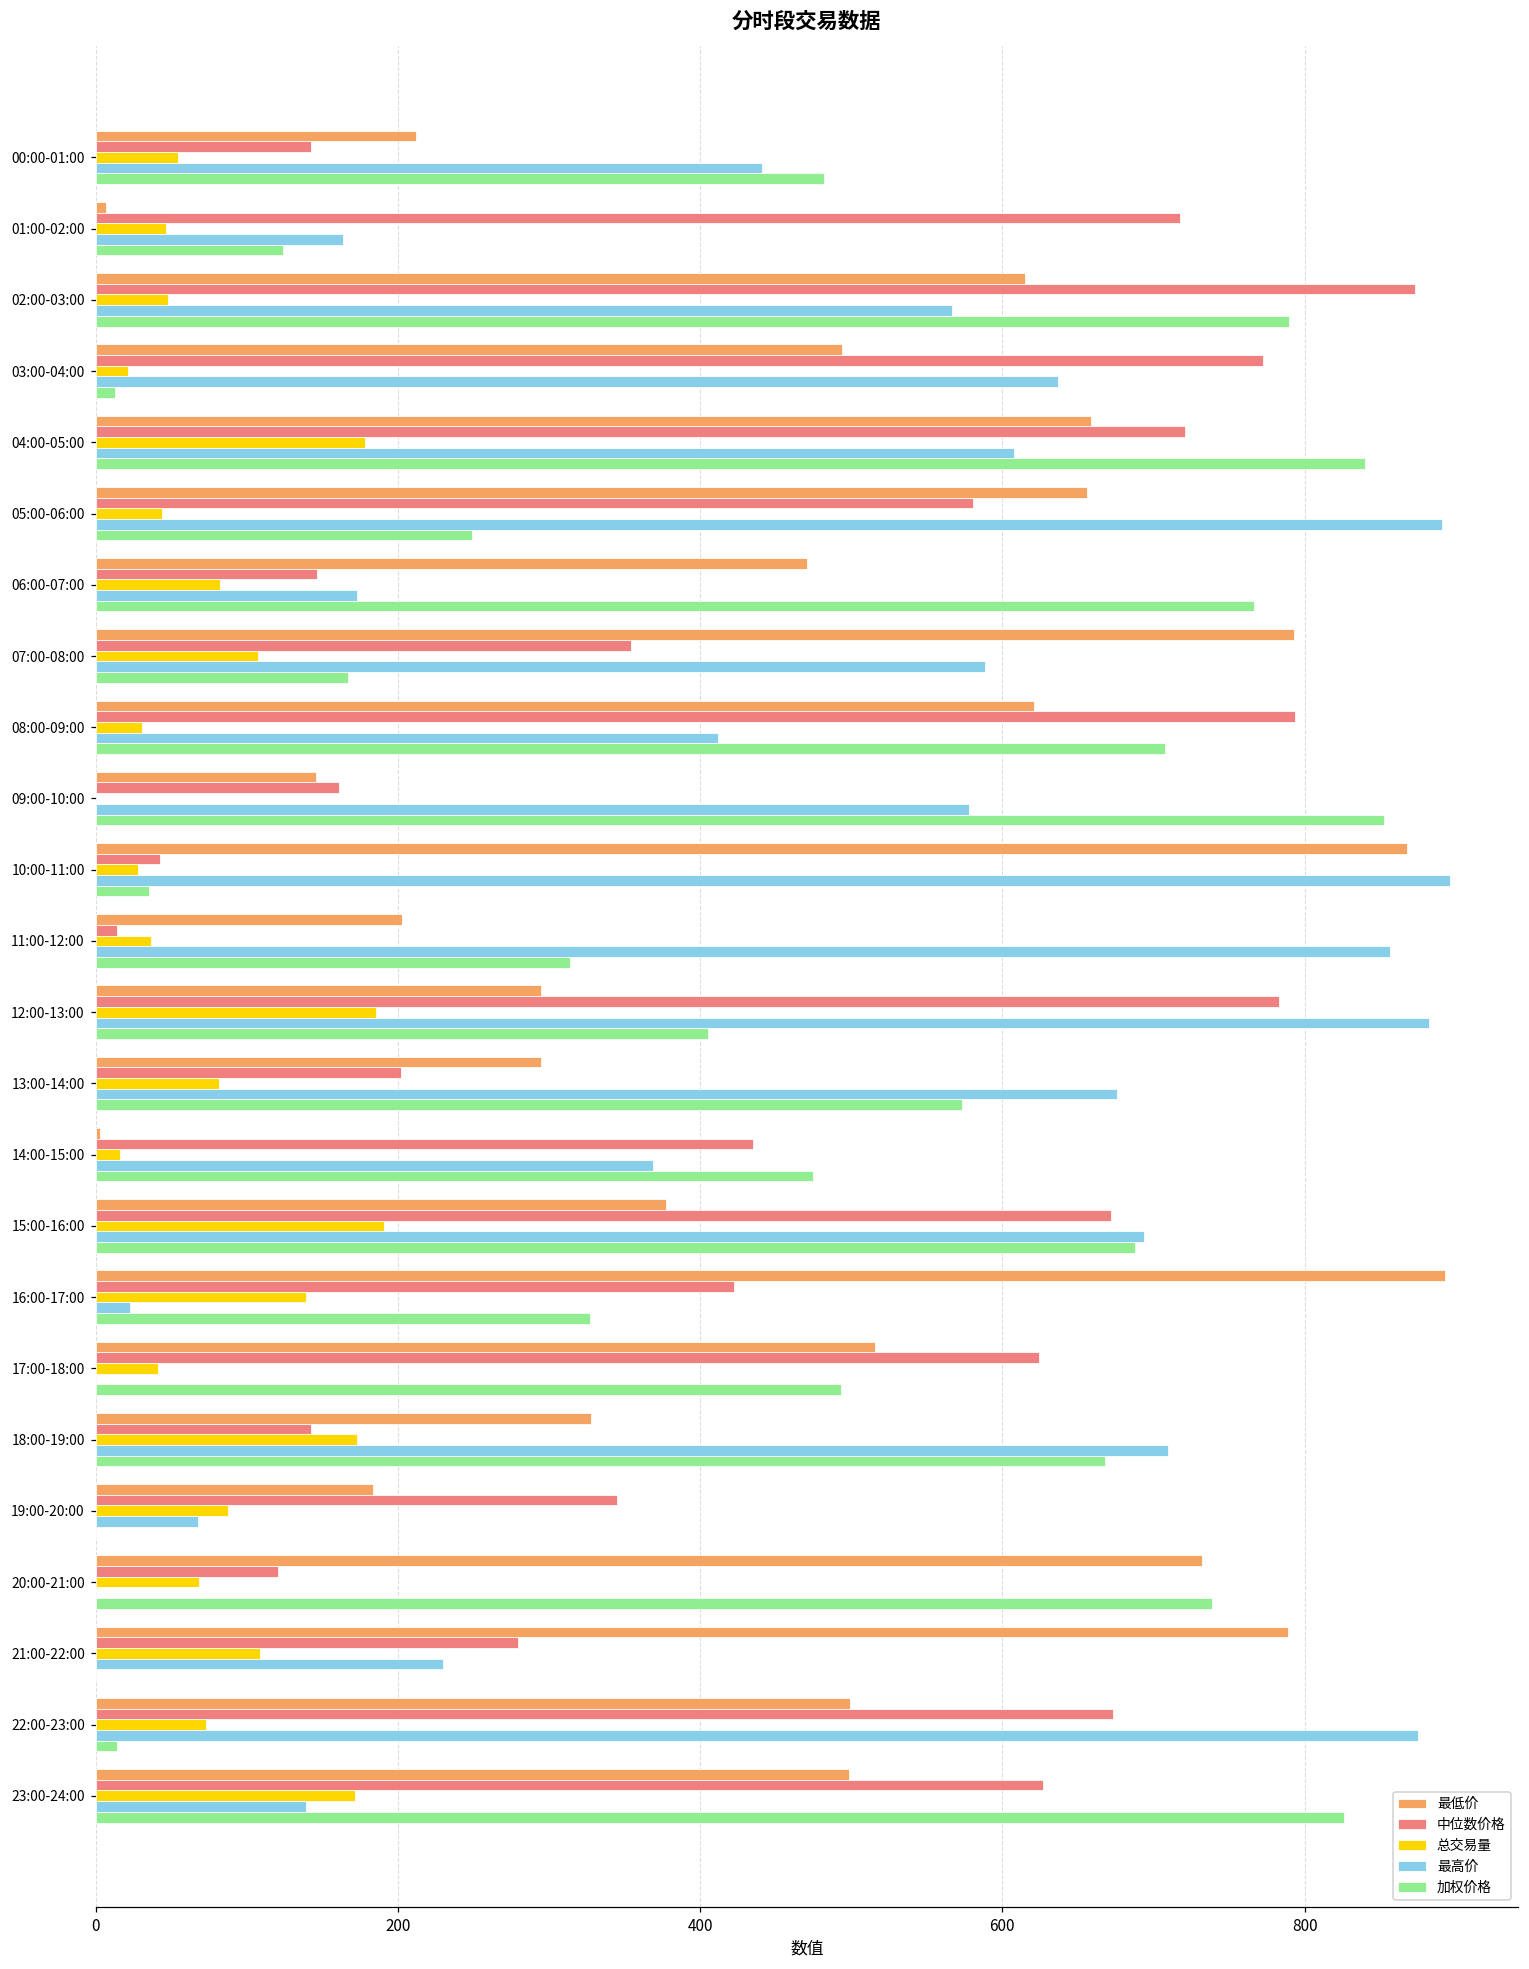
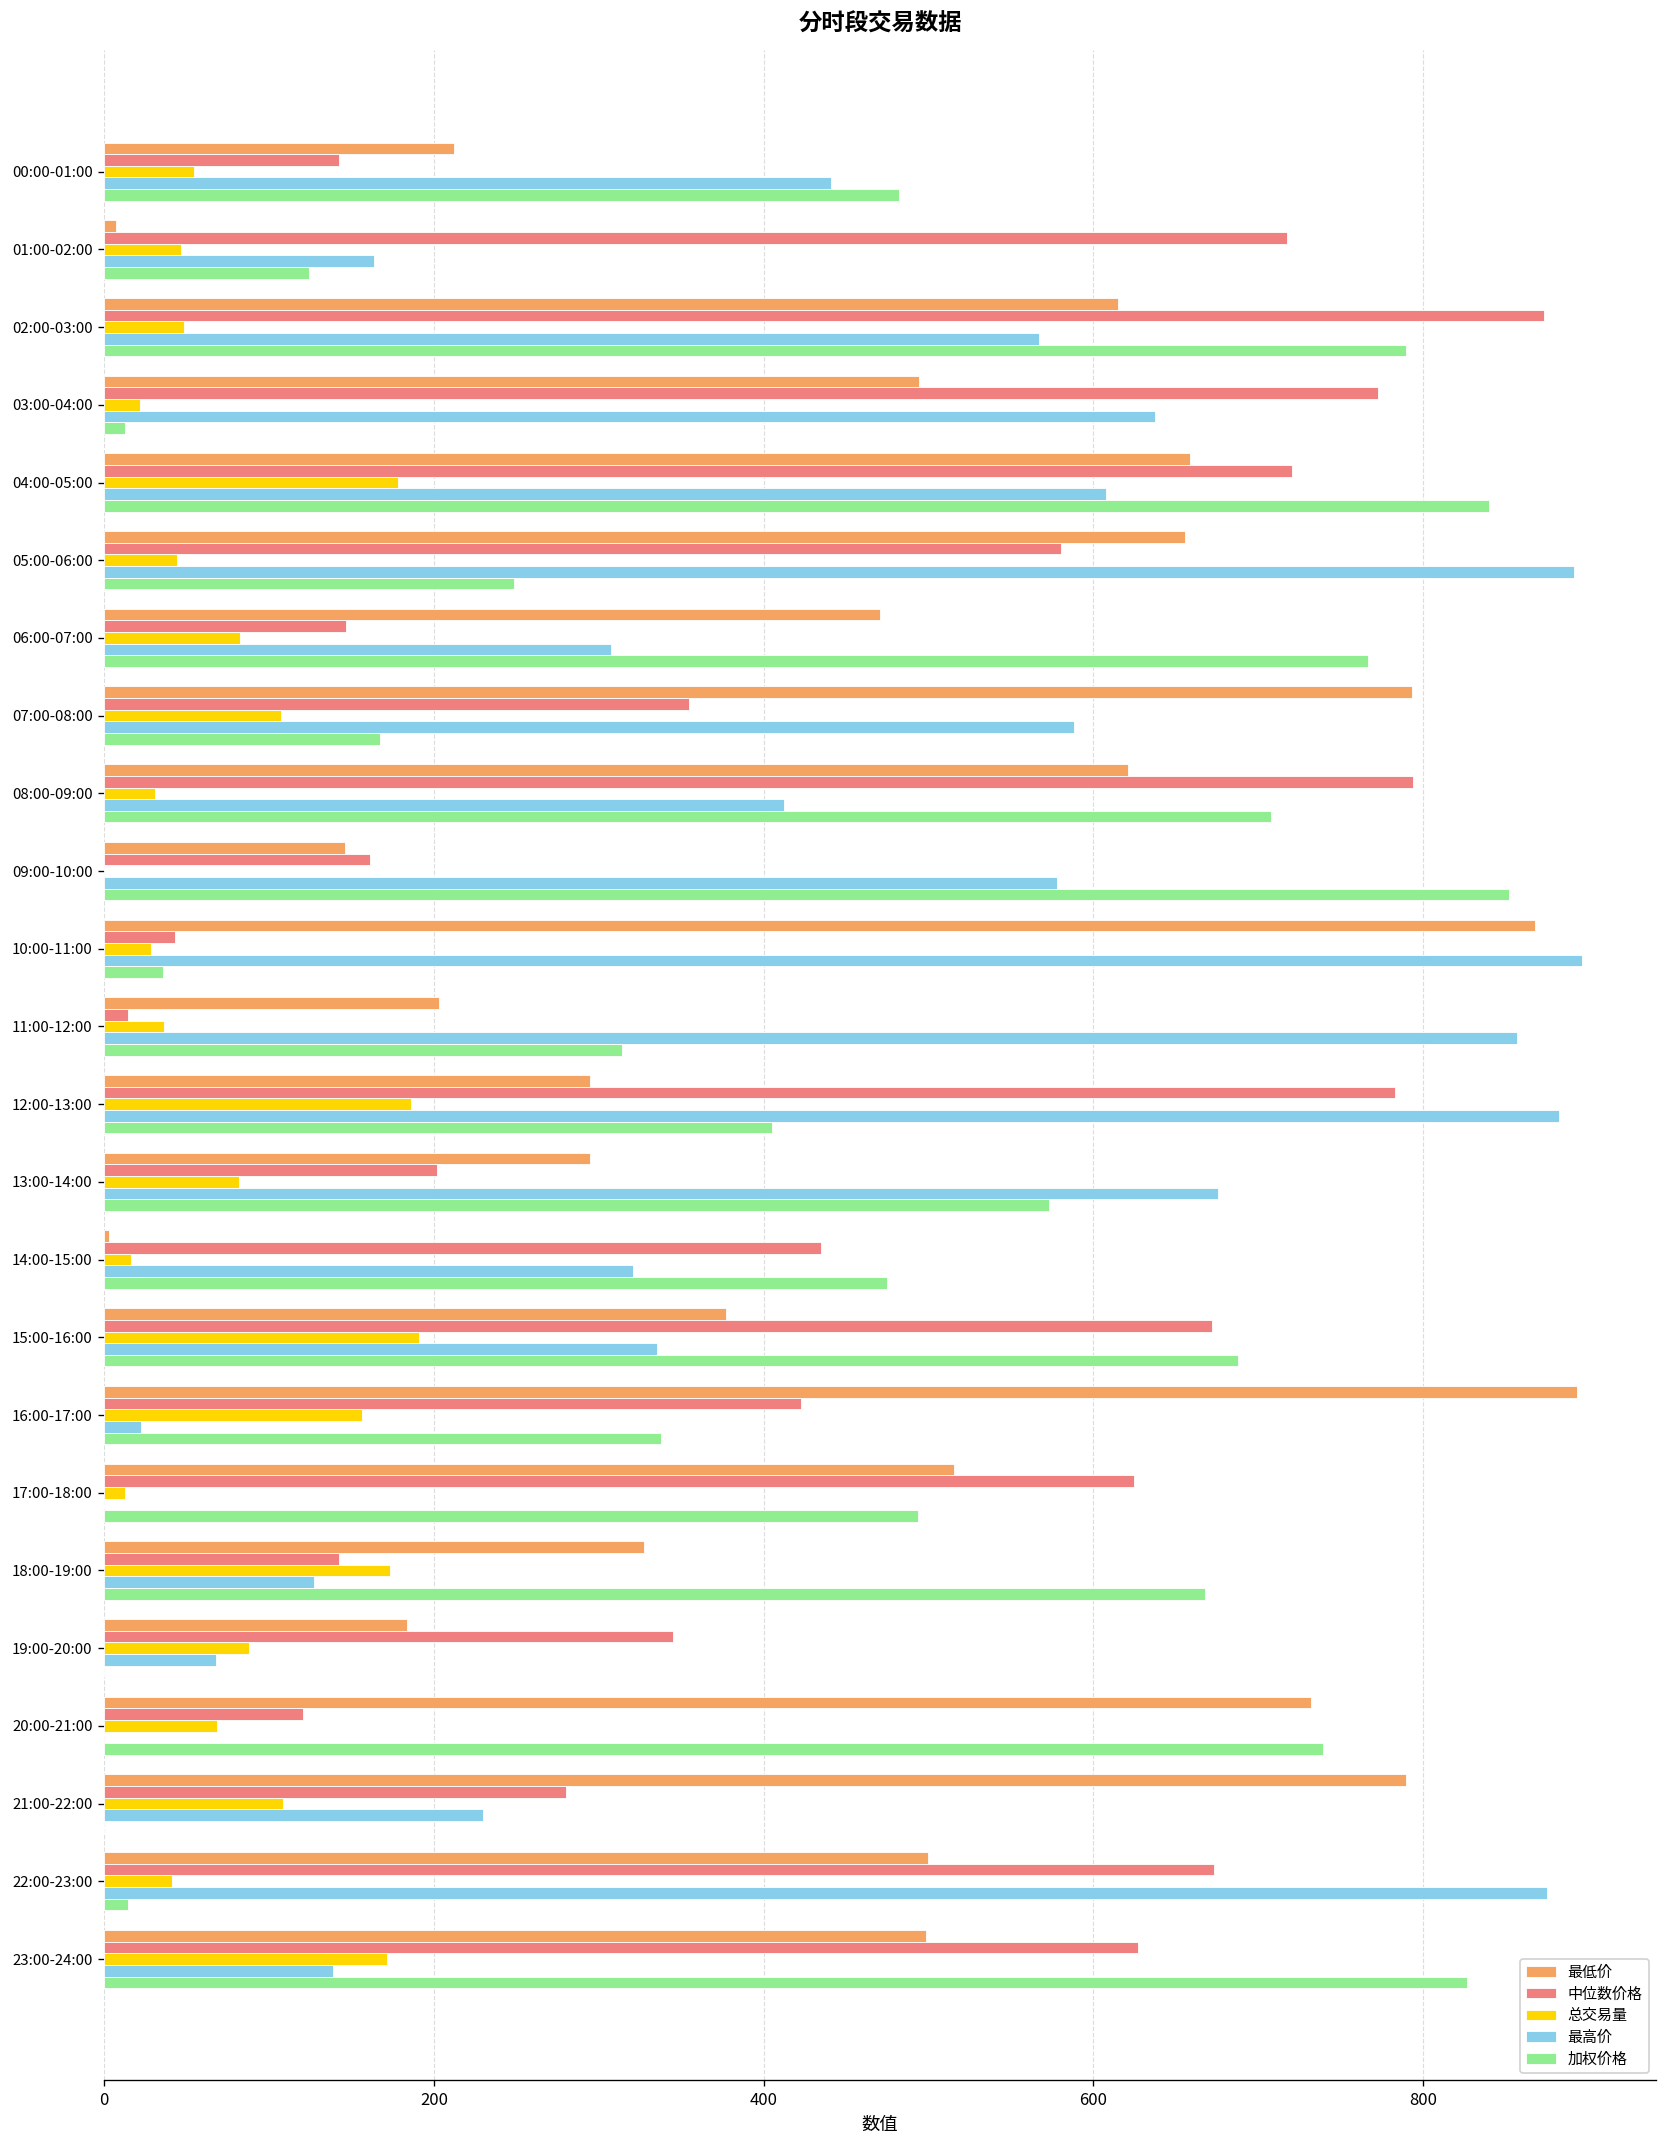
  {
    "总交易量": {
      "00:00-01:00": 55,
      "01:00-02:00": 47,
      "02:00-03:00": 48,
      "03:00-04:00": 22,
      "04:00-05:00": 178,
      "05:00-06:00": 44,
      "06:00-07:00": 82,
      "07:00-08:00": 107,
      "08:00-09:00": 31,
      "09:00-10:00": 0,
      "10:00-11:00": 28,
      "11:00-12:00": 36,
      "12:00-13:00": 186,
      "13:00-14:00": 82,
      "14:00-15:00": 16,
      "15:00-16:00": 191,
-     "16:00-17:00": 140,
-     "17:00-18:00": 42,
+     "16:00-17:00": 156,
+     "17:00-18:00": 13,
      "18:00-19:00": 173,
      "19:00-20:00": 88,
      "20:00-21:00": 68,
      "21:00-22:00": 109,
-     "22:00-23:00": 73,
+     "22:00-23:00": 41,
      "23:00-24:00": 172
    },
    "最高价": {
      "00:00-01:00": 441,
      "01:00-02:00": 163,
      "02:00-03:00": 567,
      "03:00-04:00": 637,
      "04:00-05:00": 608,
      "05:00-06:00": 891,
-     "06:00-07:00": 173,
+     "06:00-07:00": 308,
      "07:00-08:00": 588,
      "08:00-09:00": 412,
      "09:00-10:00": 578,
      "10:00-11:00": 896,
      "11:00-12:00": 857,
      "12:00-13:00": 882,
      "13:00-14:00": 676,
-     "14:00-15:00": 369,
-     "15:00-16:00": 694,
+     "14:00-15:00": 321,
+     "15:00-16:00": 335,
      "16:00-17:00": 23,
      "17:00-18:00": 0,
-     "18:00-19:00": 710,
+     "18:00-19:00": 127,
      "19:00-20:00": 68,
      "20:00-21:00": 0,
      "21:00-22:00": 230,
      "22:00-23:00": 875,
      "23:00-24:00": 139
    },
    "加权价格": {
      "00:00-01:00": 482,
      "01:00-02:00": 124,
      "02:00-03:00": 790,
      "03:00-04:00": 13,
      "04:00-05:00": 840,
      "05:00-06:00": 249,
      "06:00-07:00": 766,
      "07:00-08:00": 167,
      "08:00-09:00": 707,
      "09:00-10:00": 852,
      "10:00-11:00": 36,
      "11:00-12:00": 314,
      "12:00-13:00": 405,
      "13:00-14:00": 573,
      "14:00-15:00": 475,
      "15:00-16:00": 688,
-     "16:00-17:00": 328,
+     "16:00-17:00": 338,
      "17:00-18:00": 493,
      "18:00-19:00": 668,
      "19:00-20:00": 0,
      "20:00-21:00": 739,
      "21:00-22:00": 0,
      "22:00-23:00": 15,
      "23:00-24:00": 826
    }
  }
